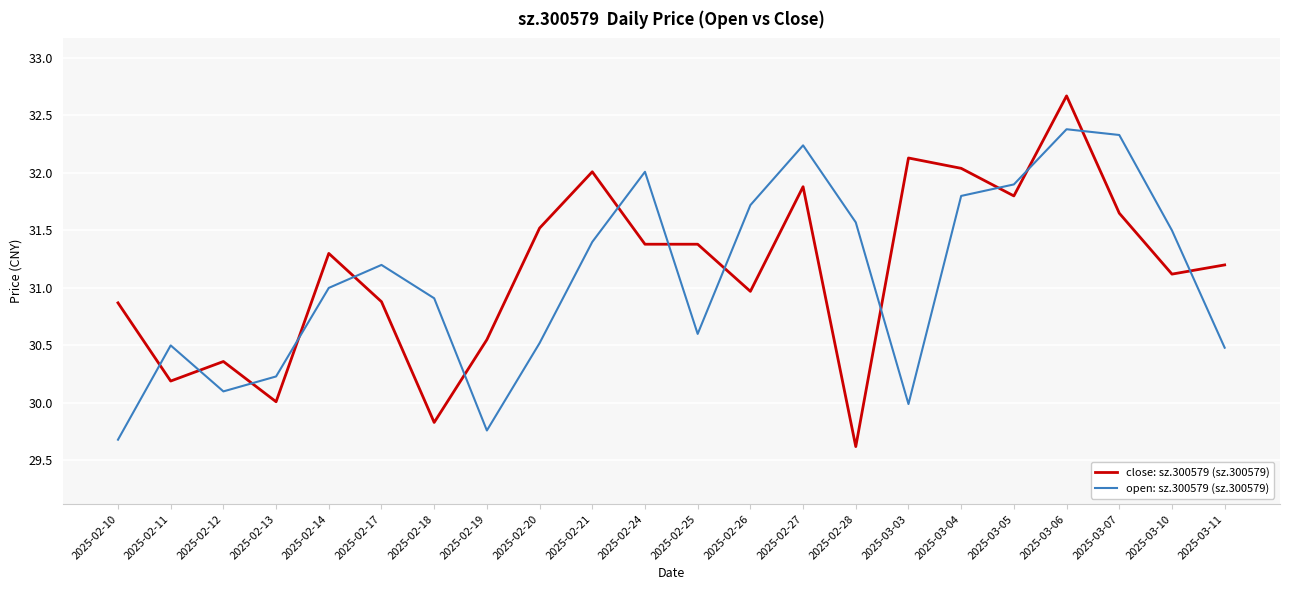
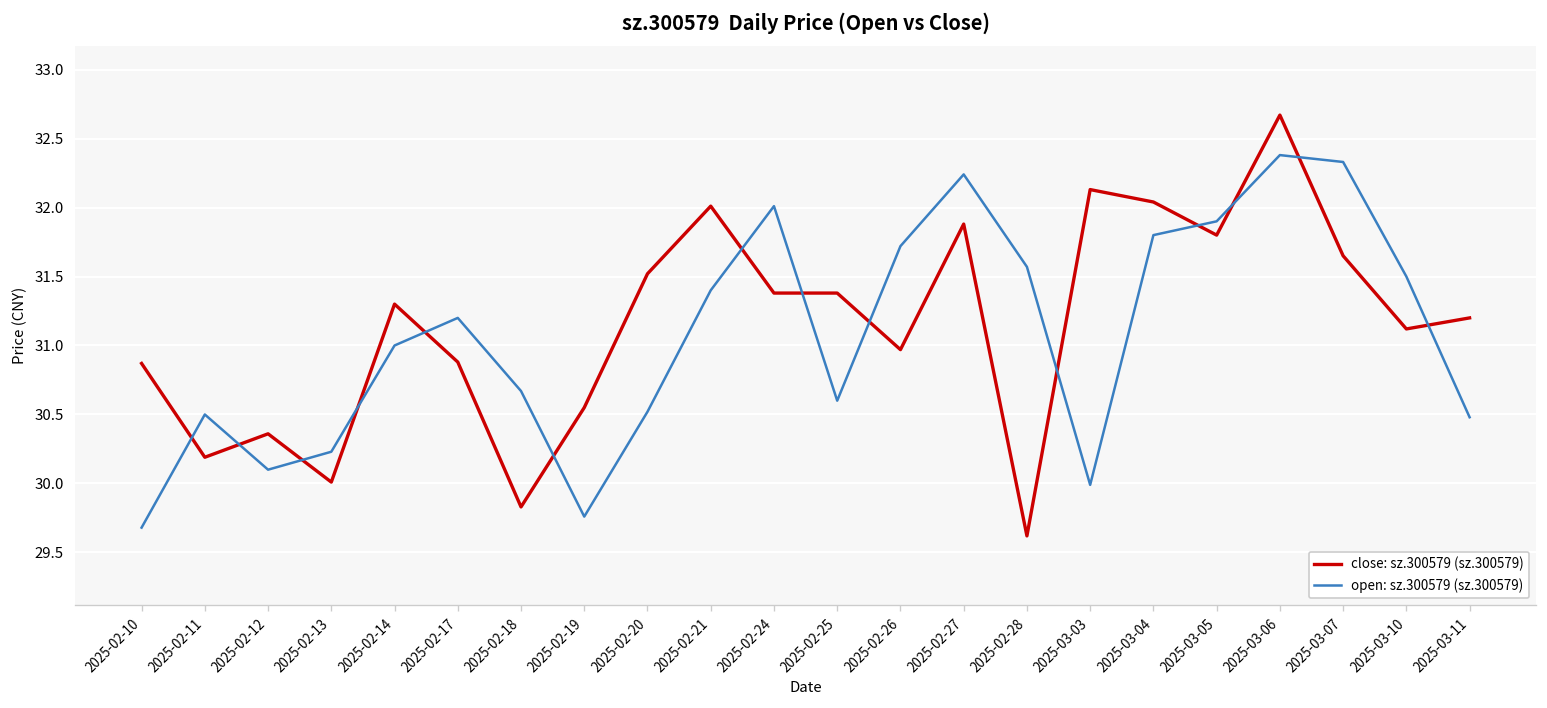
  {
    "close: sz.300579 (sz.300579)": {
      "2025-02-10": 30.87,
      "2025-02-11": 30.19,
      "2025-02-12": 30.36,
      "2025-02-13": 30.01,
      "2025-02-14": 31.30,
      "2025-02-17": 30.88,
      "2025-02-18": 29.83,
      "2025-02-19": 30.55,
      "2025-02-20": 31.52,
      "2025-02-21": 32.01,
      "2025-02-24": 31.38,
      "2025-02-25": 31.38,
      "2025-02-26": 30.97,
      "2025-02-27": 31.88,
      "2025-02-28": 29.62,
      "2025-03-03": 32.13,
      "2025-03-04": 32.04,
      "2025-03-05": 31.80,
      "2025-03-06": 32.67,
      "2025-03-07": 31.65,
      "2025-03-10": 31.12,
      "2025-03-11": 31.20
    },
    "open: sz.300579 (sz.300579)": {
      "2025-02-10": 29.68,
      "2025-02-11": 30.50,
      "2025-02-12": 30.10,
      "2025-02-13": 30.23,
      "2025-02-14": 31.00,
      "2025-02-17": 31.20,
-     "2025-02-18": 30.91,
+     "2025-02-18": 30.67,
      "2025-02-19": 29.76,
      "2025-02-20": 30.52,
      "2025-02-21": 31.40,
      "2025-02-24": 32.01,
      "2025-02-25": 30.60,
      "2025-02-26": 31.72,
      "2025-02-27": 32.24,
      "2025-02-28": 31.57,
      "2025-03-03": 29.99,
      "2025-03-04": 31.80,
      "2025-03-05": 31.90,
      "2025-03-06": 32.38,
      "2025-03-07": 32.33,
      "2025-03-10": 31.50,
      "2025-03-11": 30.48
    }
  }
